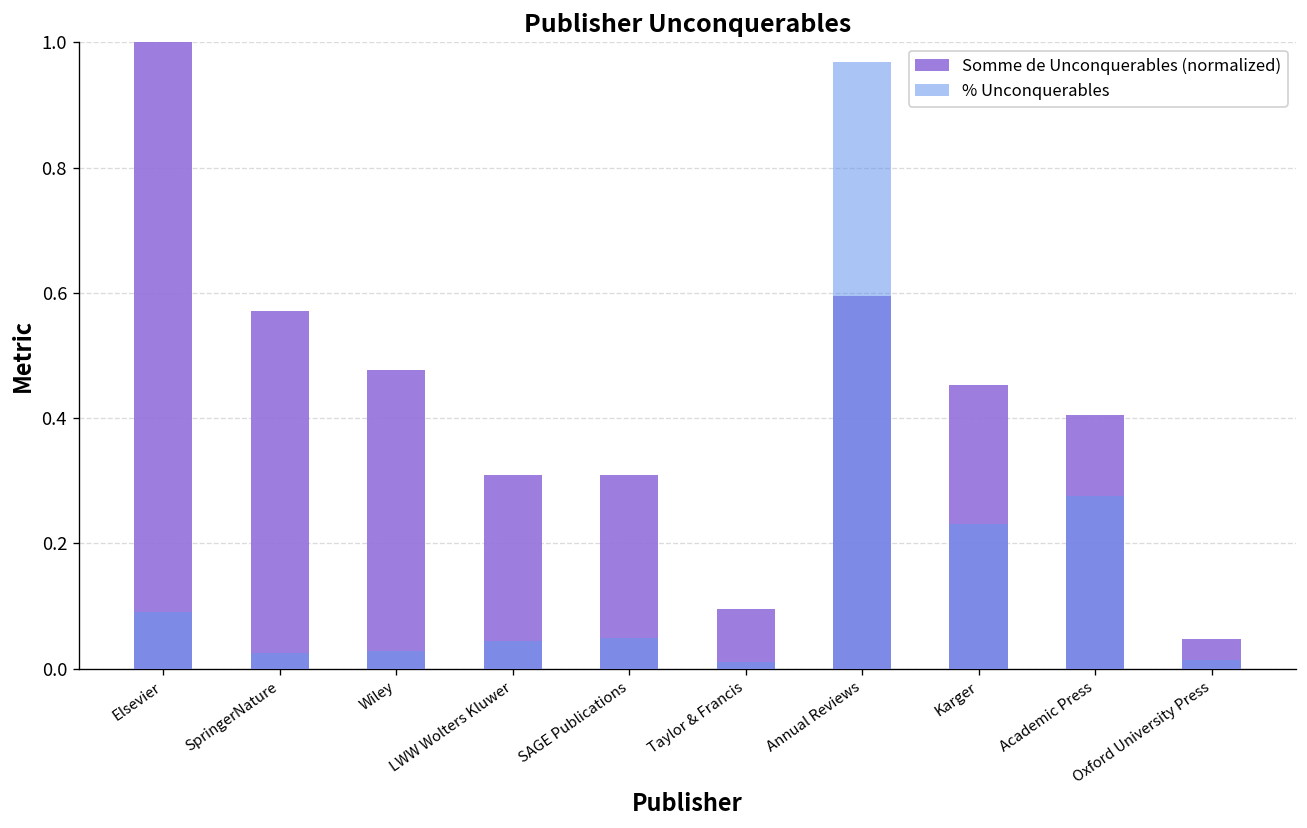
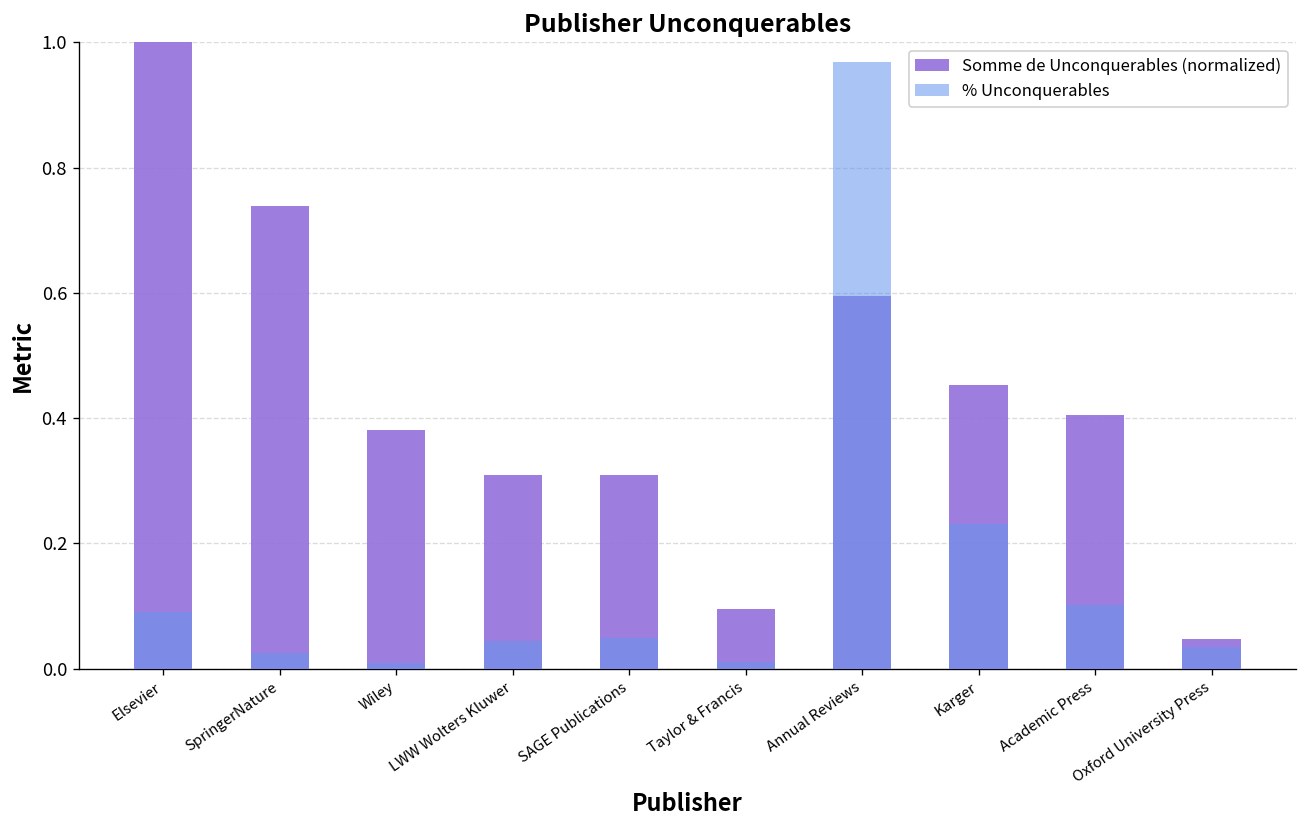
  {
    "Somme de Unconquerables (normalized)": {
      "Elsevier": 1.00,
-     "SpringerNature": 0.57,
-     "Wiley": 0.48,
+     "SpringerNature": 0.74,
+     "Wiley": 0.38,
      "LWW Wolters Kluwer": 0.31,
      "SAGE Publications": 0.31,
      "Taylor & Francis": 0.10,
      "Karger": 0.45,
      "Academic Press": 0.40,
      "Oxford University Press": 0.05
    },
    "% Unconquerables": {
-     "Wiley": 0.03,
+     "Wiley": 0.01,
      "Annual Reviews": 0.97,
-     "Academic Press": 0.28,
-     "Oxford University Press": 0.01
+     "Academic Press": 0.10,
+     "Oxford University Press": 0.03
    }
  }
